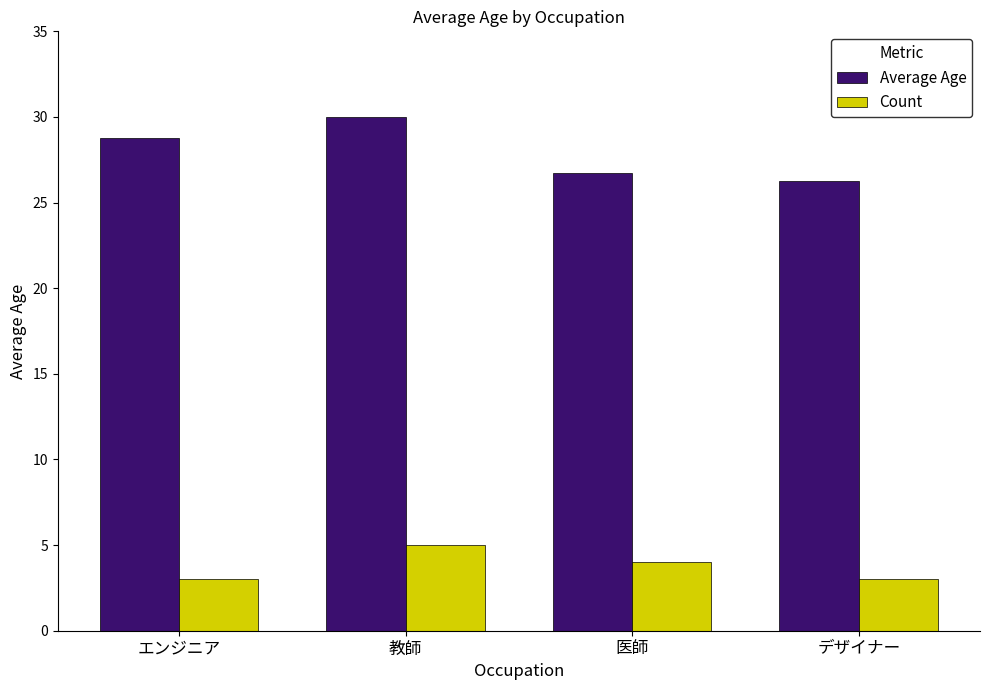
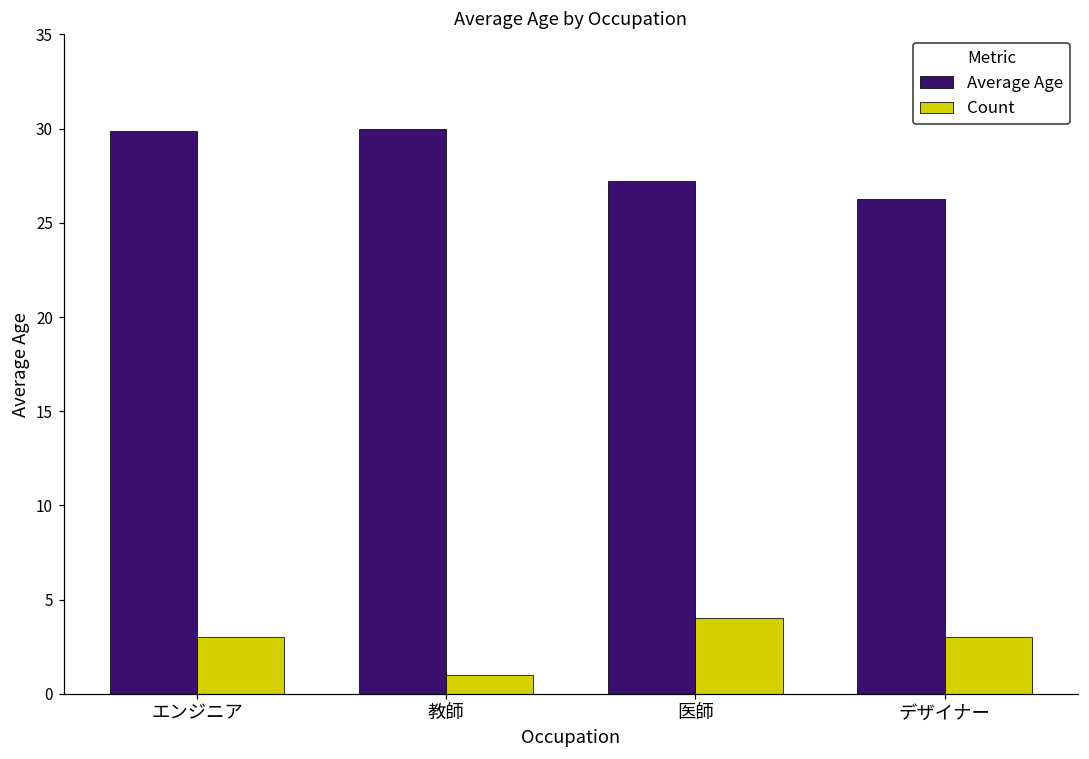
  {
    "Average Age": {
-     "エンジニア": 28.8,
+     "エンジニア": 29.9,
      "教師": 30.0,
-     "医師": 26.8,
+     "医師": 27.2,
      "デザイナー": 26.3
    },
    "Count": {
      "エンジニア": 3,
-     "教師": 5,
+     "教師": 1,
      "医師": 4,
      "デザイナー": 3
    }
  }
